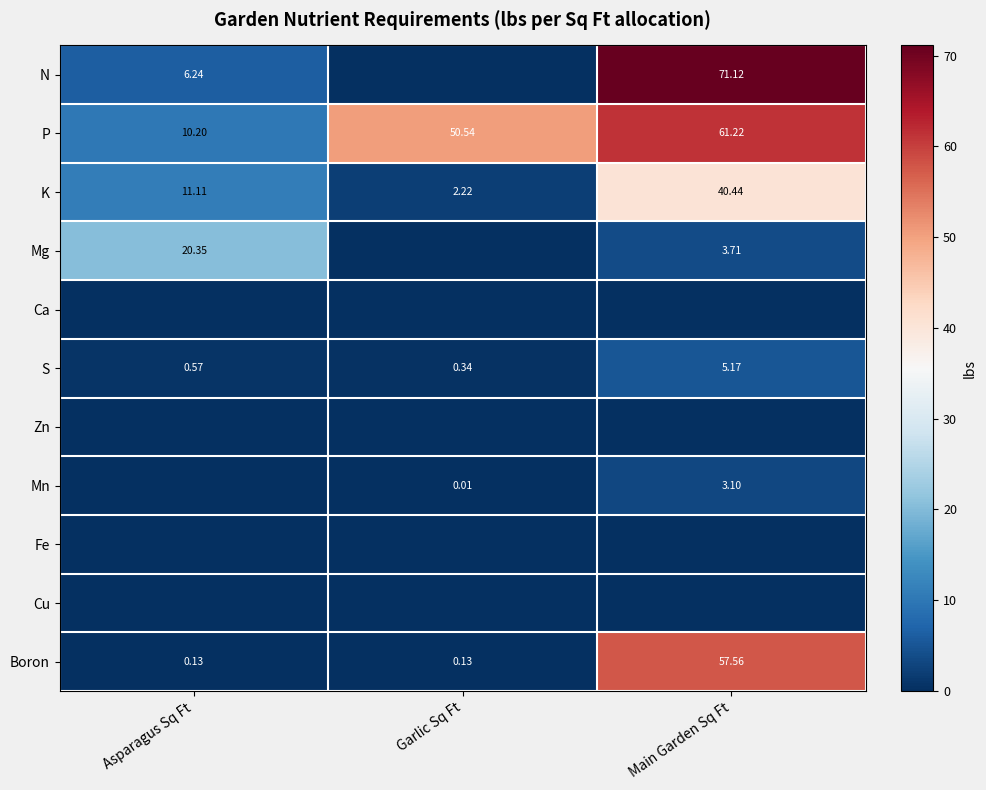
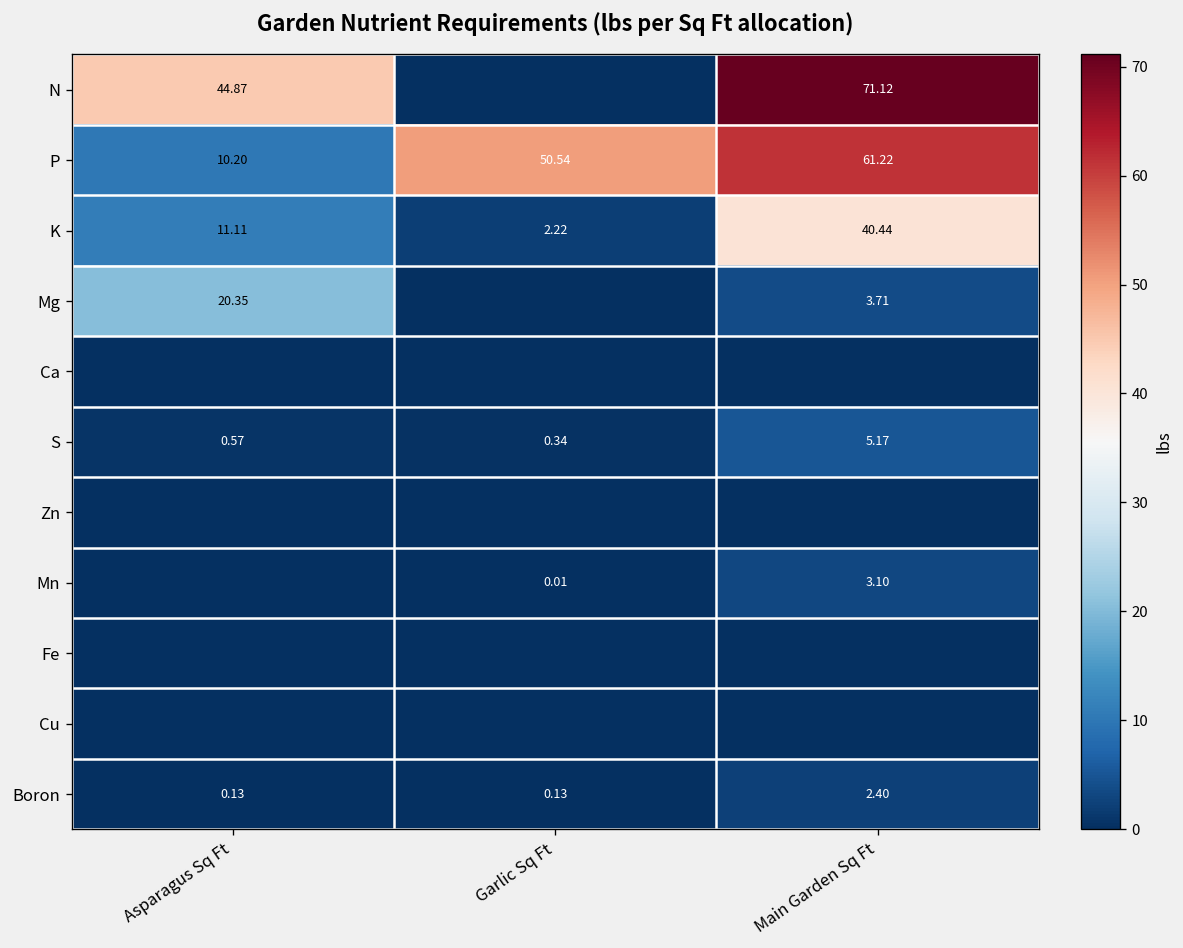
  {
    "N": {
-     "Asparagus Sq Ft": 6.24,
+     "Asparagus Sq Ft": 44.87,
      "Main Garden Sq Ft": 71.12
    },
    "P": {
      "Asparagus Sq Ft": 10.20,
      "Garlic Sq Ft": 50.54,
      "Main Garden Sq Ft": 61.22
    },
    "K": {
      "Asparagus Sq Ft": 11.11,
      "Garlic Sq Ft": 2.22,
      "Main Garden Sq Ft": 40.44
    },
    "Mg": {
      "Asparagus Sq Ft": 20.35,
      "Main Garden Sq Ft": 3.71
    },
    "S": {
      "Asparagus Sq Ft": 0.57,
      "Garlic Sq Ft": 0.34,
      "Main Garden Sq Ft": 5.17
    },
    "Mn": {
      "Garlic Sq Ft": 0.01,
      "Main Garden Sq Ft": 3.10
    },
    "Boron": {
      "Asparagus Sq Ft": 0.13,
      "Garlic Sq Ft": 0.13,
-     "Main Garden Sq Ft": 57.56
+     "Main Garden Sq Ft": 2.40
    }
  }
